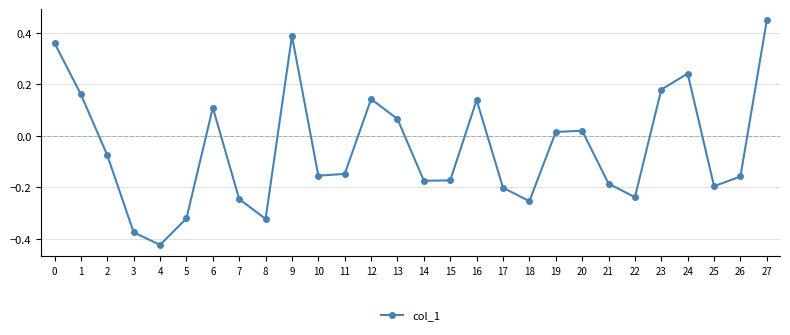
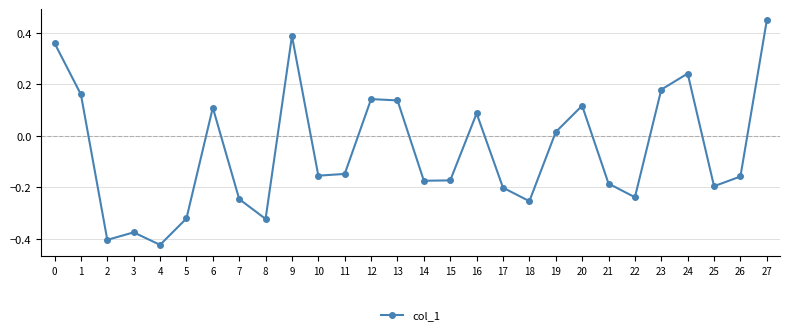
  {
    "0": 0.36,
    "1": 0.16,
-   "2": -0.08,
+   "2": -0.40,
    "3": -0.38,
    "4": -0.42,
    "5": -0.32,
    "6": 0.11,
    "7": -0.25,
    "8": -0.32,
    "9": 0.39,
    "10": -0.16,
    "11": -0.15,
    "12": 0.14,
-   "13": 0.07,
+   "13": 0.14,
    "14": -0.17,
    "15": -0.17,
-   "16": 0.14,
+   "16": 0.09,
    "17": -0.20,
    "18": -0.25,
    "19": 0.01,
-   "20": 0.02,
+   "20": 0.12,
    "21": -0.19,
    "22": -0.24,
    "23": 0.18,
    "24": 0.24,
    "25": -0.20,
    "26": -0.16,
    "27": 0.45
  }
